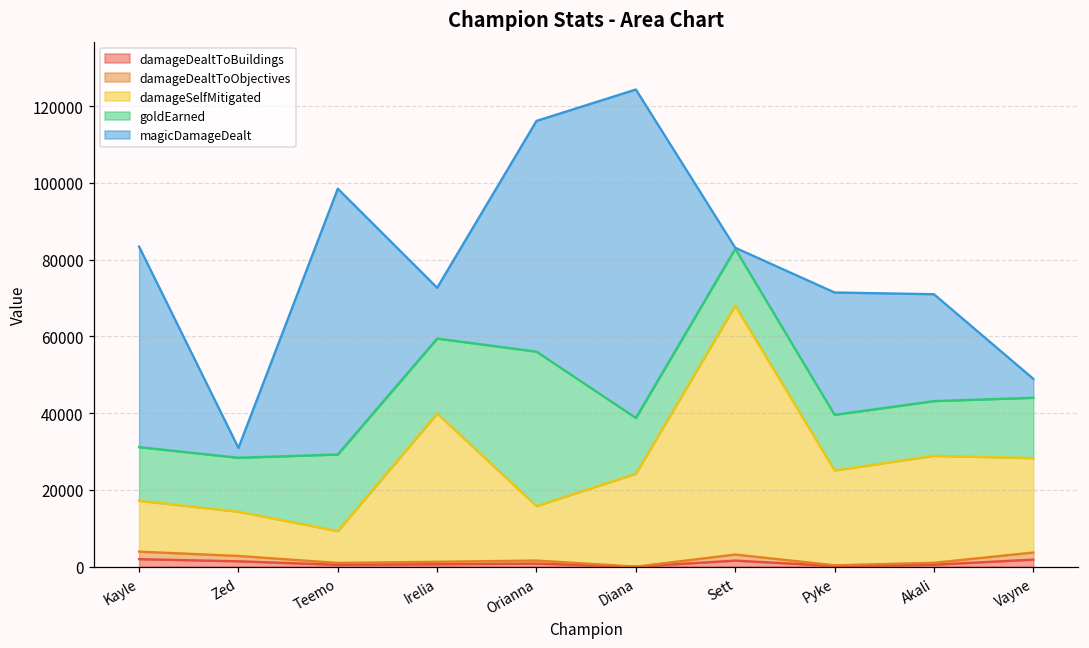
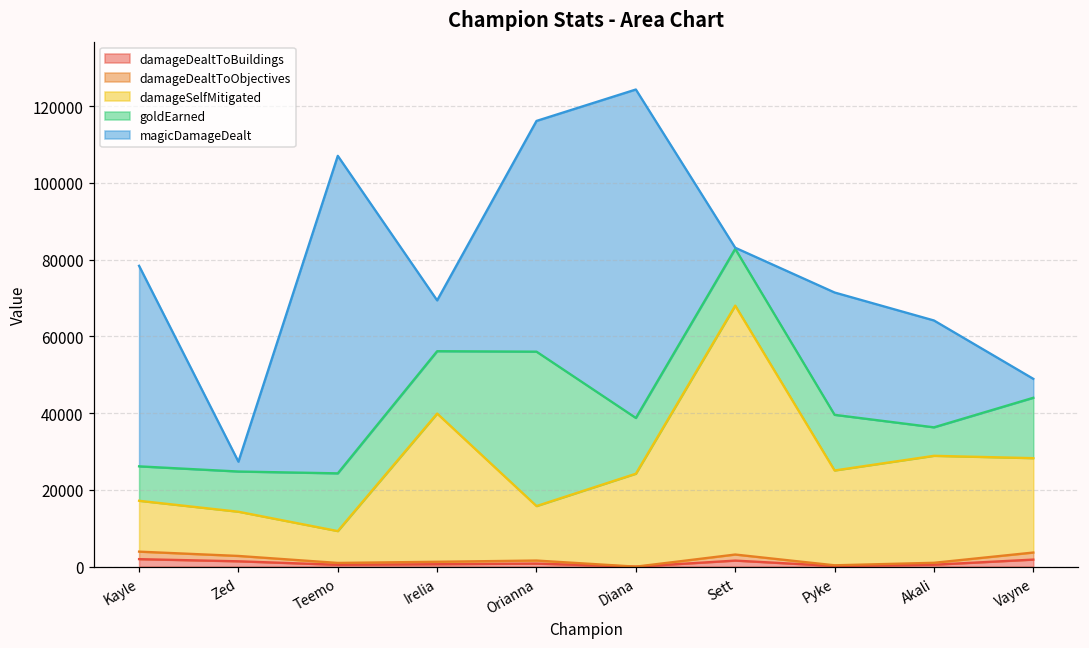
  {
    "goldEarned": {
-     "Kayle": 14000,
-     "Zed": 14000,
-     "Teemo": 20000,
-     "Irelia": 20000,
+     "Kayle": 9000,
+     "Zed": 10000,
+     "Teemo": 15000,
+     "Irelia": 16000,
      "Orianna": 40000,
      "Diana": 15000,
      "Pyke": 14000,
-     "Akali": 14000,
+     "Akali": 7000,
      "Vayne": 16000
    },
    "magicDamageDealt": {
      "Kayle": 52000,
      "Zed": 3000,
-     "Teemo": 69000,
+     "Teemo": 83000,
      "Irelia": 13000,
      "Orianna": 60000,
      "Diana": 86000,
      "Pyke": 32000,
      "Akali": 28000,
      "Vayne": 5000
    }
  }
